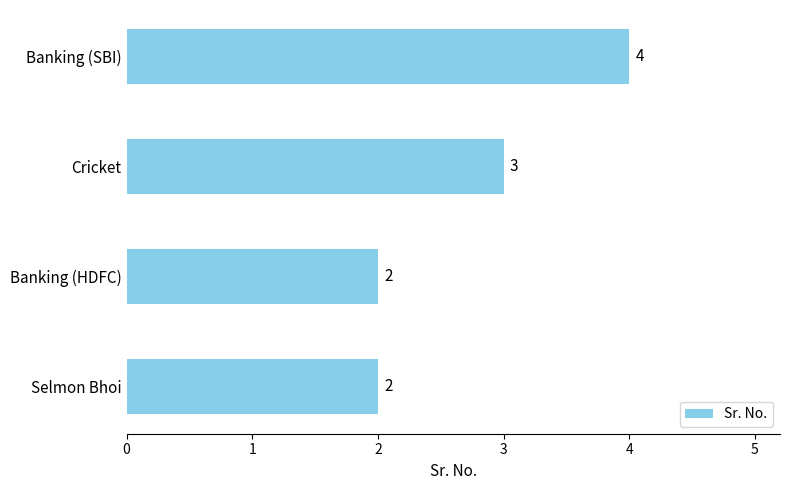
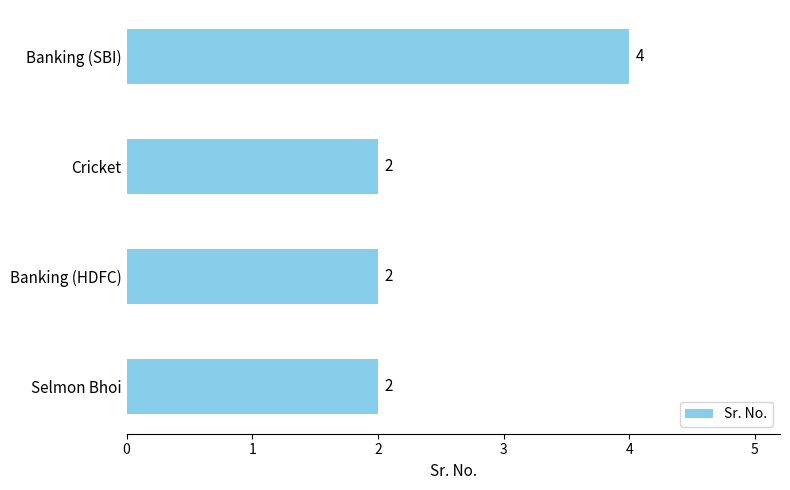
  {
    "Banking (SBI)": 4,
-   "Cricket": 3,
+   "Cricket": 2,
    "Banking (HDFC)": 2,
    "Selmon Bhoi": 2
  }
